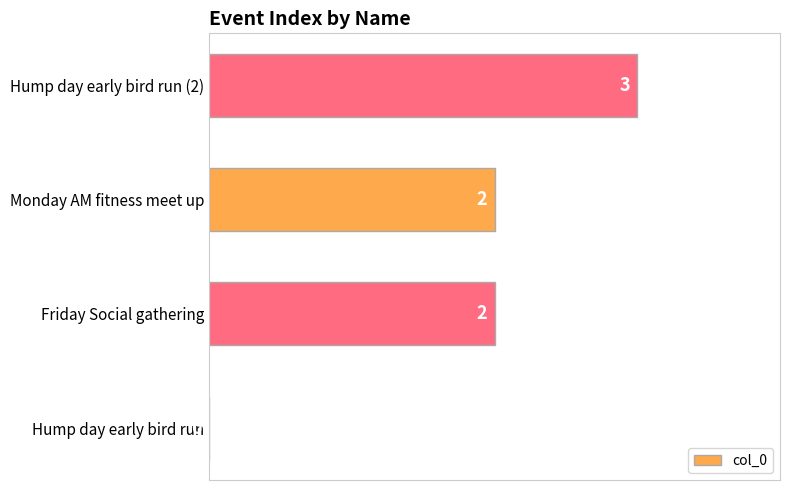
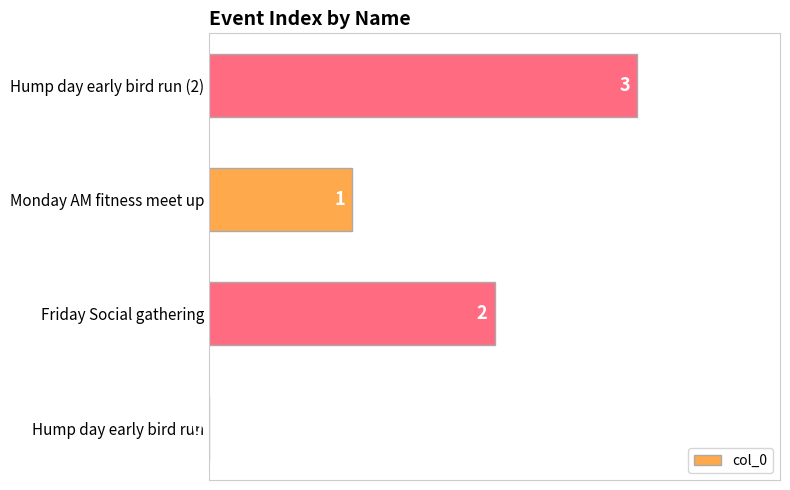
  {
    "Hump day early bird run (2)": 3,
-   "Monday AM fitness meet up": 2,
+   "Monday AM fitness meet up": 1,
    "Friday Social gathering": 2
  }
